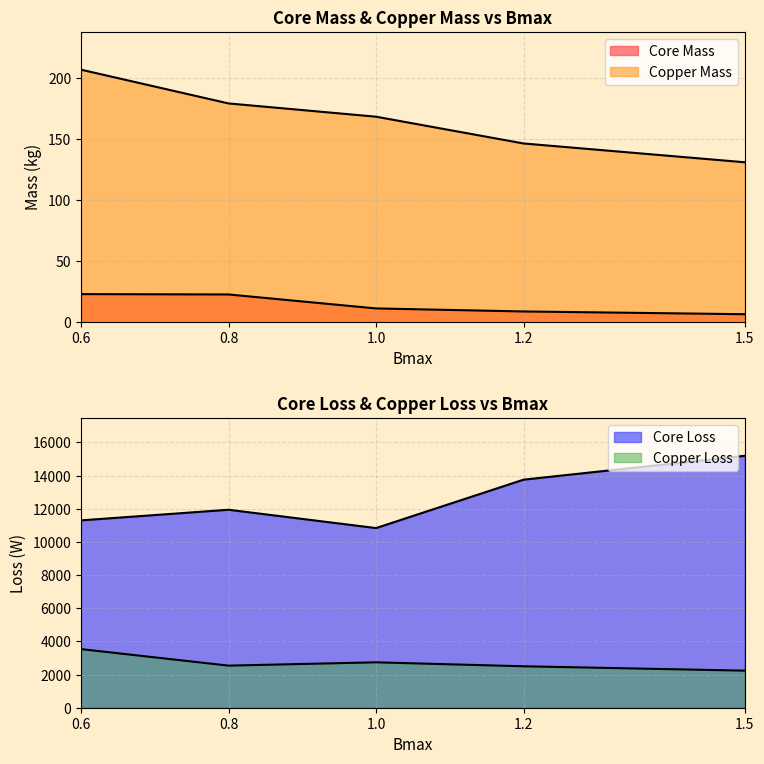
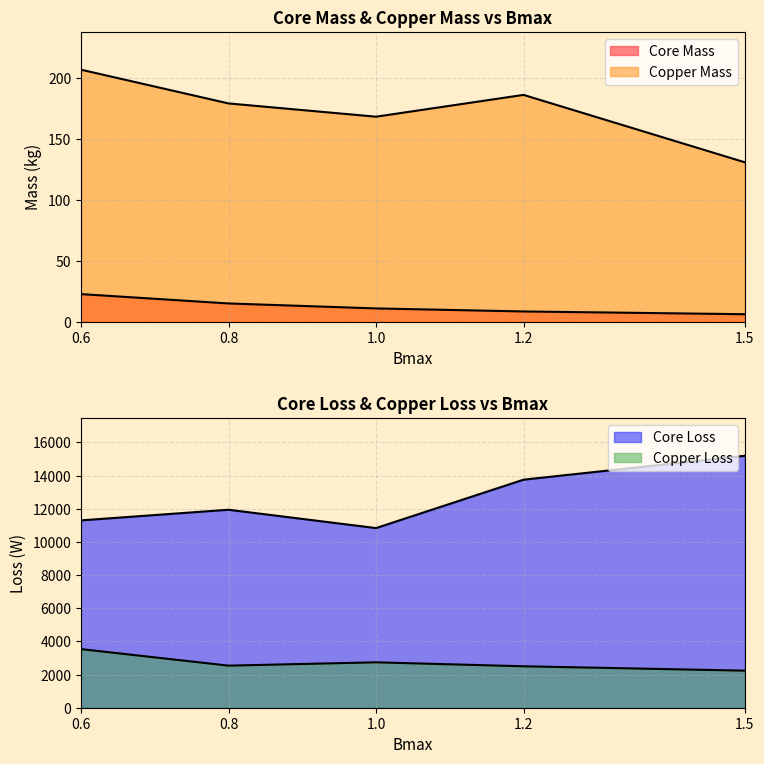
  {
    "Core Mass & Copper Mass vs Bmax": {
      "Core Mass": {
        "0.6": 23,
-       "0.8": 22,
+       "0.8": 15,
        "1.0": 11,
        "1.2": 8,
        "1.5": 6
      },
      "Copper Mass": {
        "0.6": 207,
        "0.8": 179,
        "1.0": 168,
-       "1.2": 146,
+       "1.2": 186,
        "1.5": 131
      }
    },
    "Core Loss & Copper Loss vs Bmax": {
      "Core Loss": {
        "0.6": 11300,
        "0.8": 11900,
        "1.0": 10800,
        "1.2": 13800,
        "1.5": 15200
      },
      "Copper Loss": {
        "0.6": 3500,
        "0.8": 2500,
        "1.0": 2700,
        "1.2": 2500,
        "1.5": 2200
      }
    }
  }
